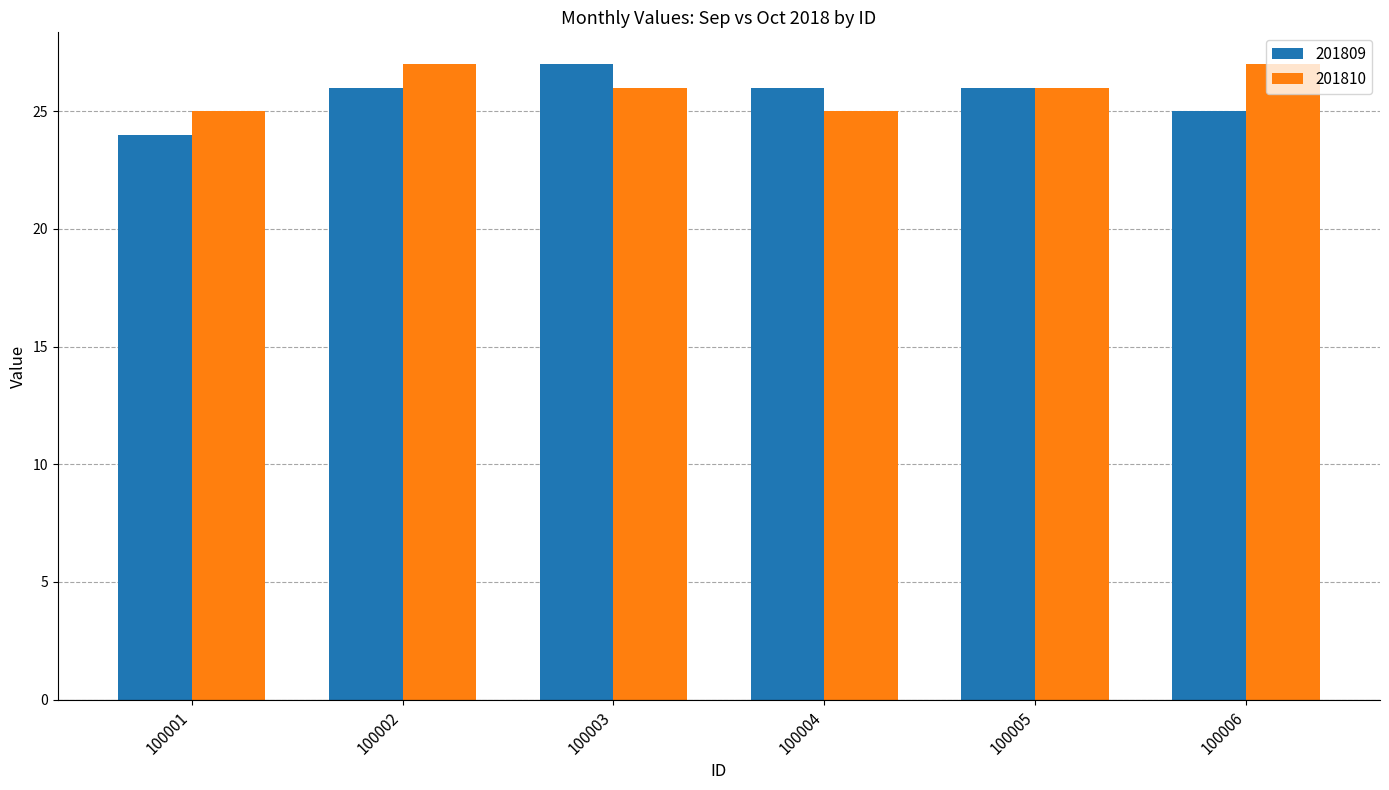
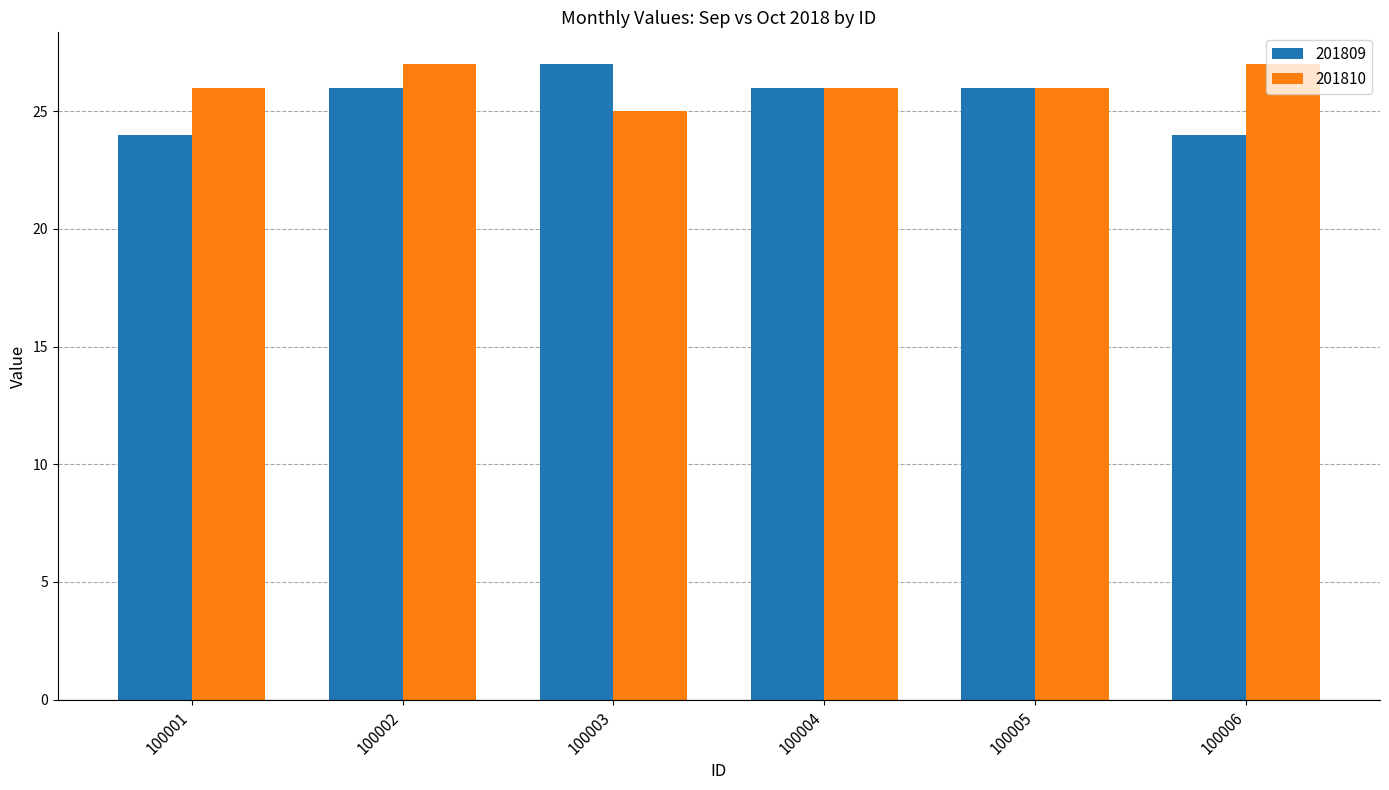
  {
    "201809": {
      "100001": 24,
      "100002": 26,
      "100003": 27,
      "100004": 26,
      "100005": 26,
-     "100006": 25
+     "100006": 24
    },
    "201810": {
-     "100001": 25,
+     "100001": 26,
      "100002": 27,
-     "100003": 26,
-     "100004": 25,
+     "100003": 25,
+     "100004": 26,
      "100005": 26
    }
  }
